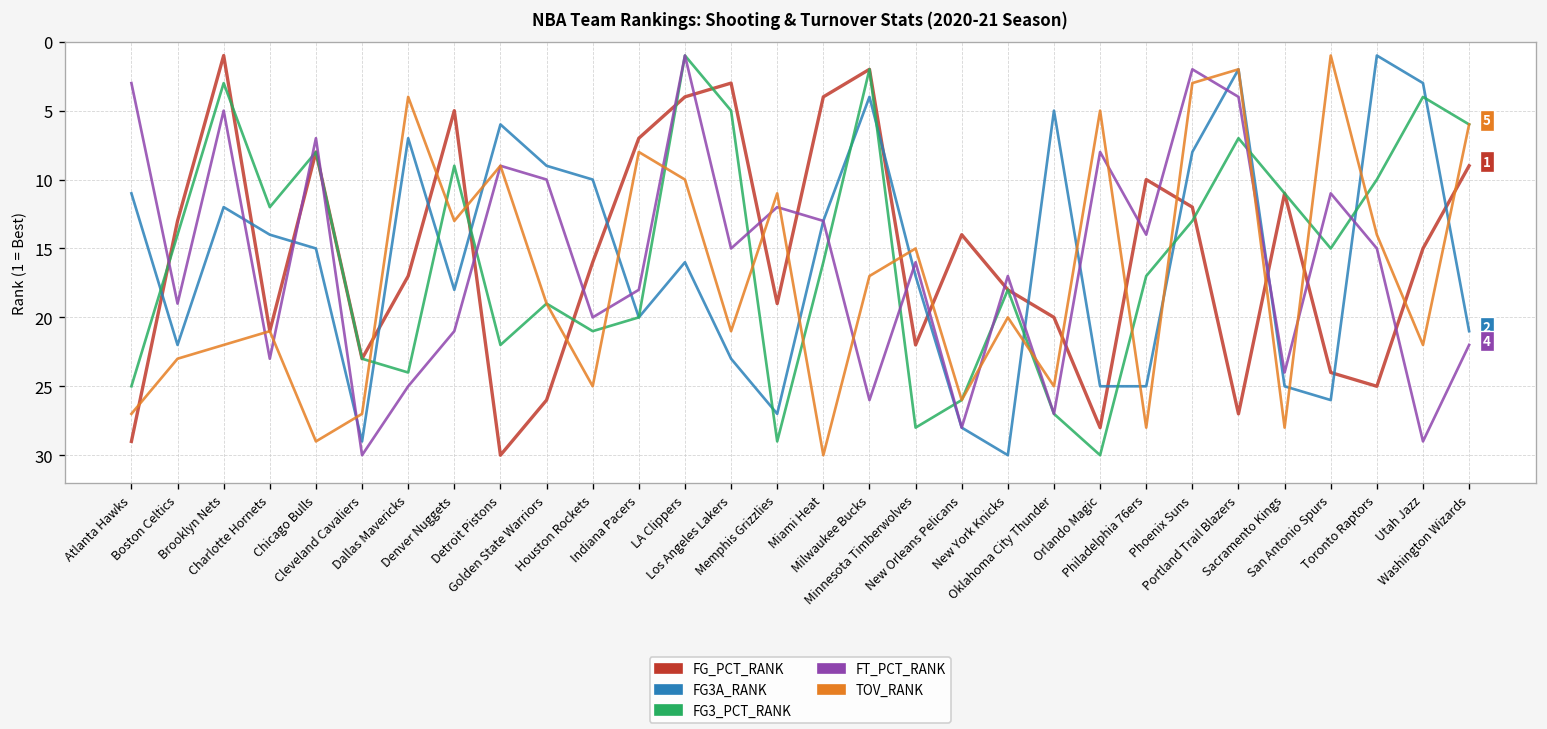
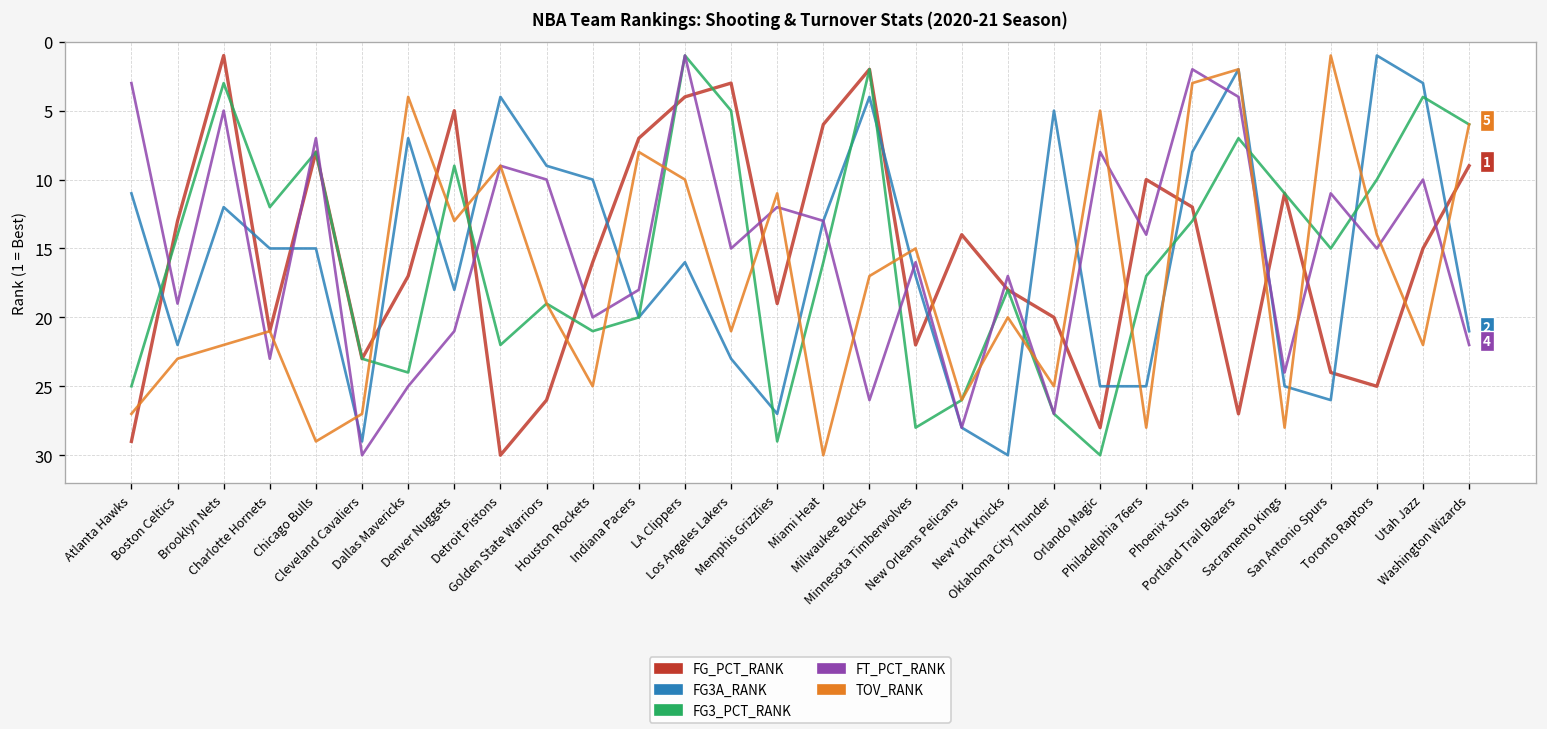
  {
    "FG_PCT_RANK": {
      "Atlanta Hawks": 29,
      "Boston Celtics": 13,
      "Brooklyn Nets": 1,
      "Dallas Mavericks": 17,
      "Denver Nuggets": 5,
      "Detroit Pistons": 30,
      "Golden State Warriors": 26,
      "Houston Rockets": 16,
      "Indiana Pacers": 7,
      "LA Clippers": 4,
      "Los Angeles Lakers": 3,
      "Memphis Grizzlies": 19,
-     "Miami Heat": 4,
+     "Miami Heat": 6,
      "Minnesota Timberwolves": 22,
      "New Orleans Pelicans": 14,
      "Oklahoma City Thunder": 20,
      "Orlando Magic": 28,
      "Philadelphia 76ers": 10,
      "Phoenix Suns": 12,
      "Portland Trail Blazers": 27,
      "San Antonio Spurs": 24,
      "Toronto Raptors": 25,
      "Utah Jazz": 15
    },
    "FG3A_RANK": {
      "Atlanta Hawks": 11,
      "Boston Celtics": 22,
      "Brooklyn Nets": 12,
-     "Charlotte Hornets": 14,
+     "Charlotte Hornets": 15,
      "Chicago Bulls": 15,
      "Cleveland Cavaliers": 29,
      "Dallas Mavericks": 7,
      "Denver Nuggets": 18,
-     "Detroit Pistons": 6,
+     "Detroit Pistons": 4,
      "Golden State Warriors": 9,
      "Houston Rockets": 10,
      "LA Clippers": 16,
      "Los Angeles Lakers": 23,
      "Memphis Grizzlies": 27,
      "Milwaukee Bucks": 4,
      "Minnesota Timberwolves": 17,
      "New York Knicks": 30,
      "Oklahoma City Thunder": 5,
      "Orlando Magic": 25,
      "Philadelphia 76ers": 25,
      "Phoenix Suns": 8,
      "Sacramento Kings": 25,
      "San Antonio Spurs": 26,
      "Toronto Raptors": 1,
      "Utah Jazz": 3
    },
    "FG3_PCT_RANK": {
      "Atlanta Hawks": 25,
      "Boston Celtics": 14,
      "Brooklyn Nets": 3,
      "Charlotte Hornets": 12,
      "Dallas Mavericks": 24,
      "Denver Nuggets": 9,
      "Detroit Pistons": 22,
      "Houston Rockets": 21,
      "Los Angeles Lakers": 5,
      "Memphis Grizzlies": 29,
      "Miami Heat": 16,
      "Minnesota Timberwolves": 28,
      "Orlando Magic": 30,
      "Philadelphia 76ers": 17,
      "Phoenix Suns": 13,
      "Portland Trail Blazers": 7,
      "San Antonio Spurs": 15,
      "Toronto Raptors": 10,
      "Utah Jazz": 4
    },
    "FT_PCT_RANK": {
      "Atlanta Hawks": 3,
      "Boston Celtics": 19,
      "Brooklyn Nets": 5,
      "Charlotte Hornets": 23,
      "Chicago Bulls": 7,
      "Cleveland Cavaliers": 30,
      "Dallas Mavericks": 25,
      "Denver Nuggets": 21,
      "Golden State Warriors": 10,
      "Houston Rockets": 20,
      "Indiana Pacers": 18,
      "Los Angeles Lakers": 15,
      "Memphis Grizzlies": 12,
      "Milwaukee Bucks": 26,
      "Minnesota Timberwolves": 16,
      "New York Knicks": 17,
      "Orlando Magic": 8,
      "Philadelphia 76ers": 14,
      "Phoenix Suns": 2,
      "Portland Trail Blazers": 4,
      "Sacramento Kings": 24,
      "San Antonio Spurs": 11,
      "Toronto Raptors": 15,
-     "Utah Jazz": 29
+     "Utah Jazz": 10
    },
    "TOV_RANK": {
      "Atlanta Hawks": 27,
      "Boston Celtics": 23,
      "Brooklyn Nets": 22,
      "Chicago Bulls": 29,
      "Cleveland Cavaliers": 27,
      "Dallas Mavericks": 4,
      "Denver Nuggets": 13,
      "Houston Rockets": 25,
      "Indiana Pacers": 8,
      "LA Clippers": 10,
      "Los Angeles Lakers": 21,
      "Memphis Grizzlies": 11,
      "Miami Heat": 30,
      "Milwaukee Bucks": 17,
      "Minnesota Timberwolves": 15,
      "New York Knicks": 20,
      "Oklahoma City Thunder": 25,
      "Orlando Magic": 5,
      "Philadelphia 76ers": 28,
      "Phoenix Suns": 3,
      "Sacramento Kings": 28,
      "San Antonio Spurs": 1,
      "Toronto Raptors": 14,
      "Utah Jazz": 22
    }
  }
